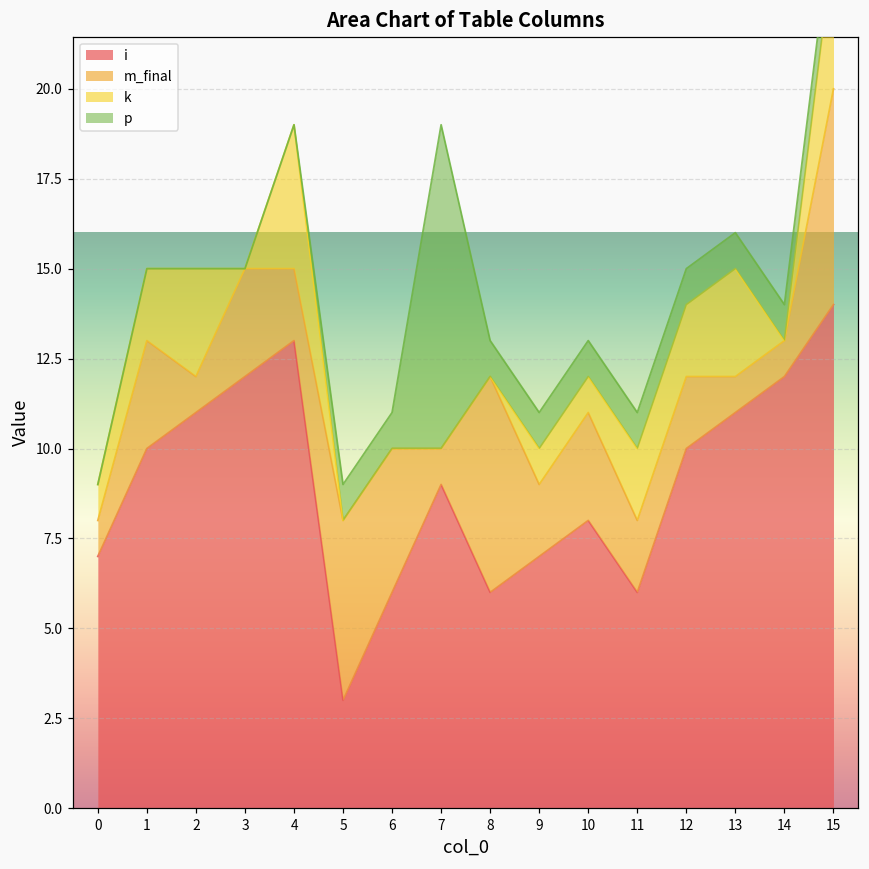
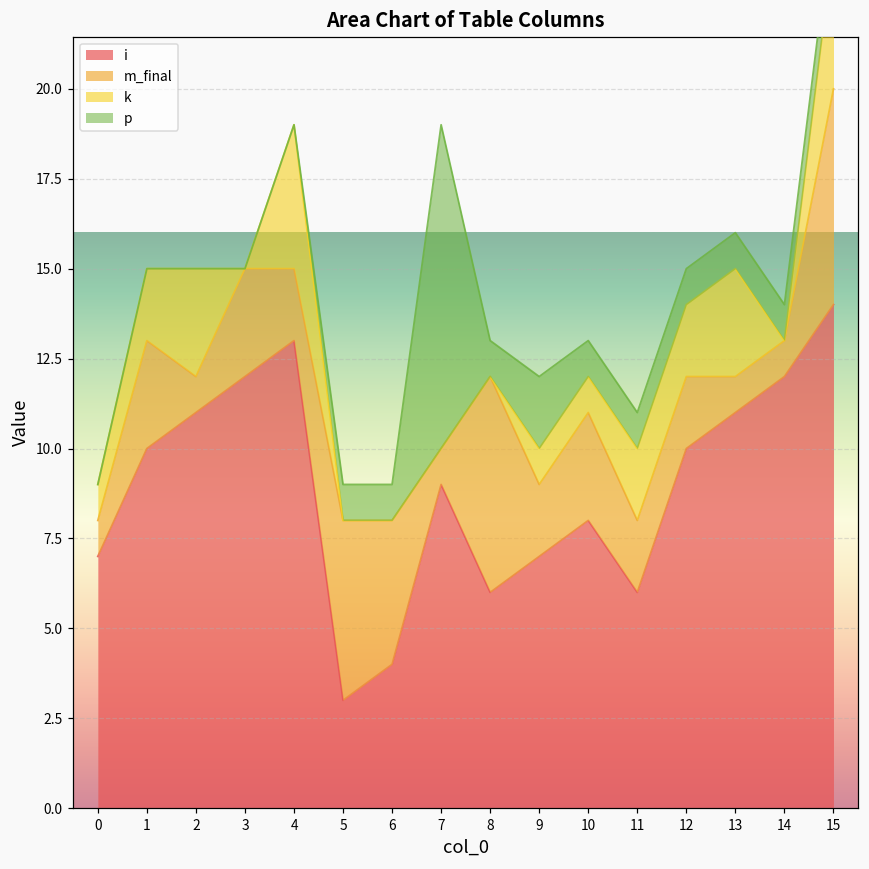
  {
    "i": {
      "0": 7,
      "1": 10,
      "2": 11,
      "3": 12,
      "4": 13,
      "5": 3,
-     "6": 6,
+     "6": 4,
      "7": 9,
      "8": 6,
      "9": 7,
      "10": 8,
      "11": 6,
      "12": 10,
      "13": 11,
      "14": 12,
      "15": 14
    },
    "p": {
      "5": 1,
      "6": 1,
      "7": 9,
      "8": 1,
-     "9": 1,
+     "9": 2,
      "10": 1,
      "11": 1,
      "12": 1,
      "13": 1,
      "14": 1
    }
  }
